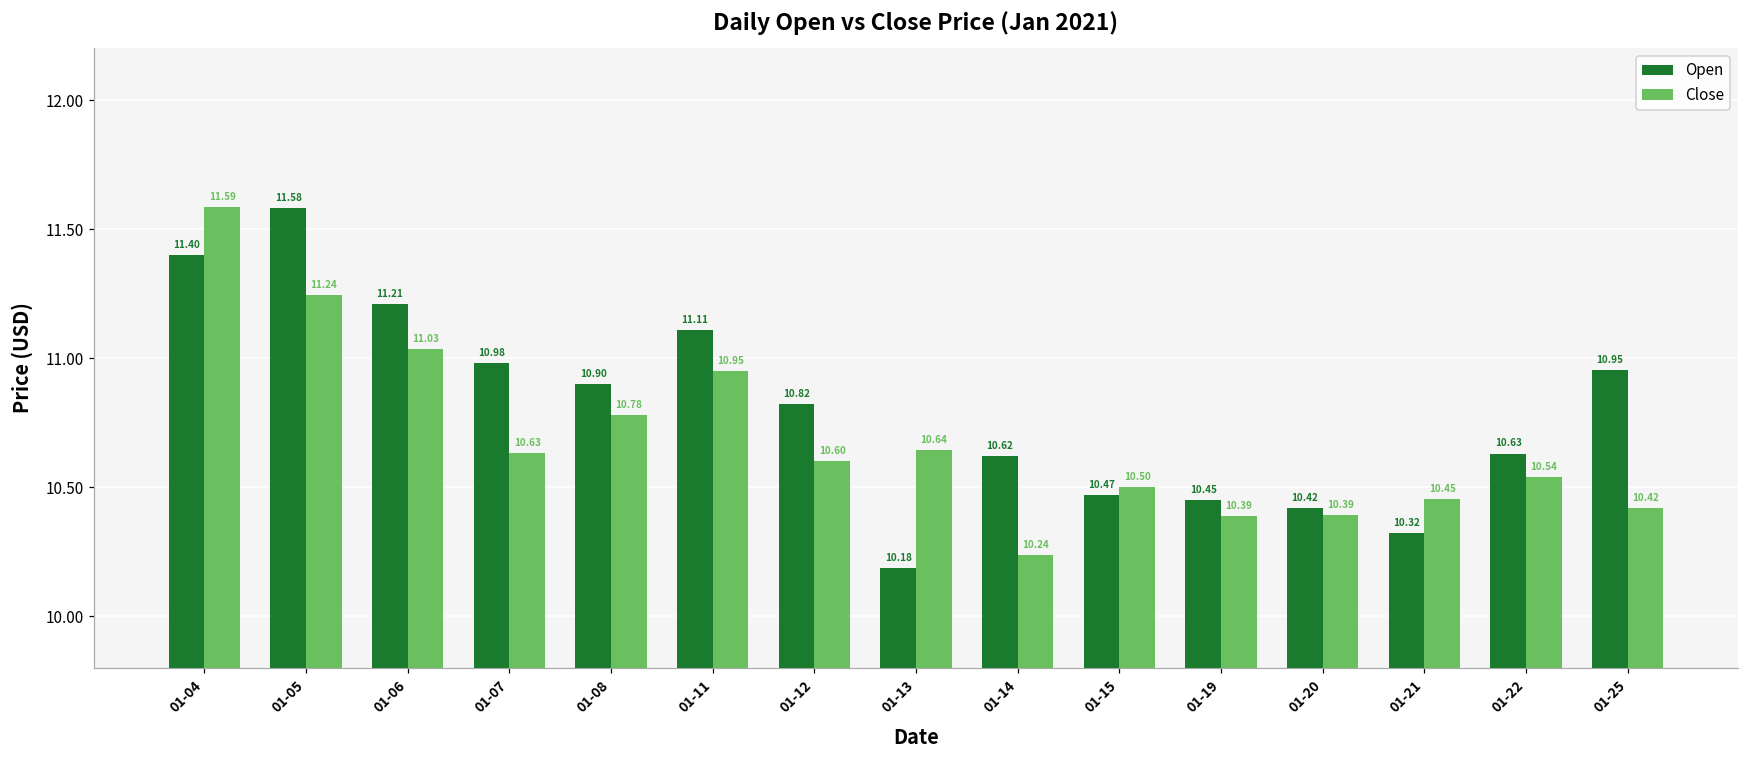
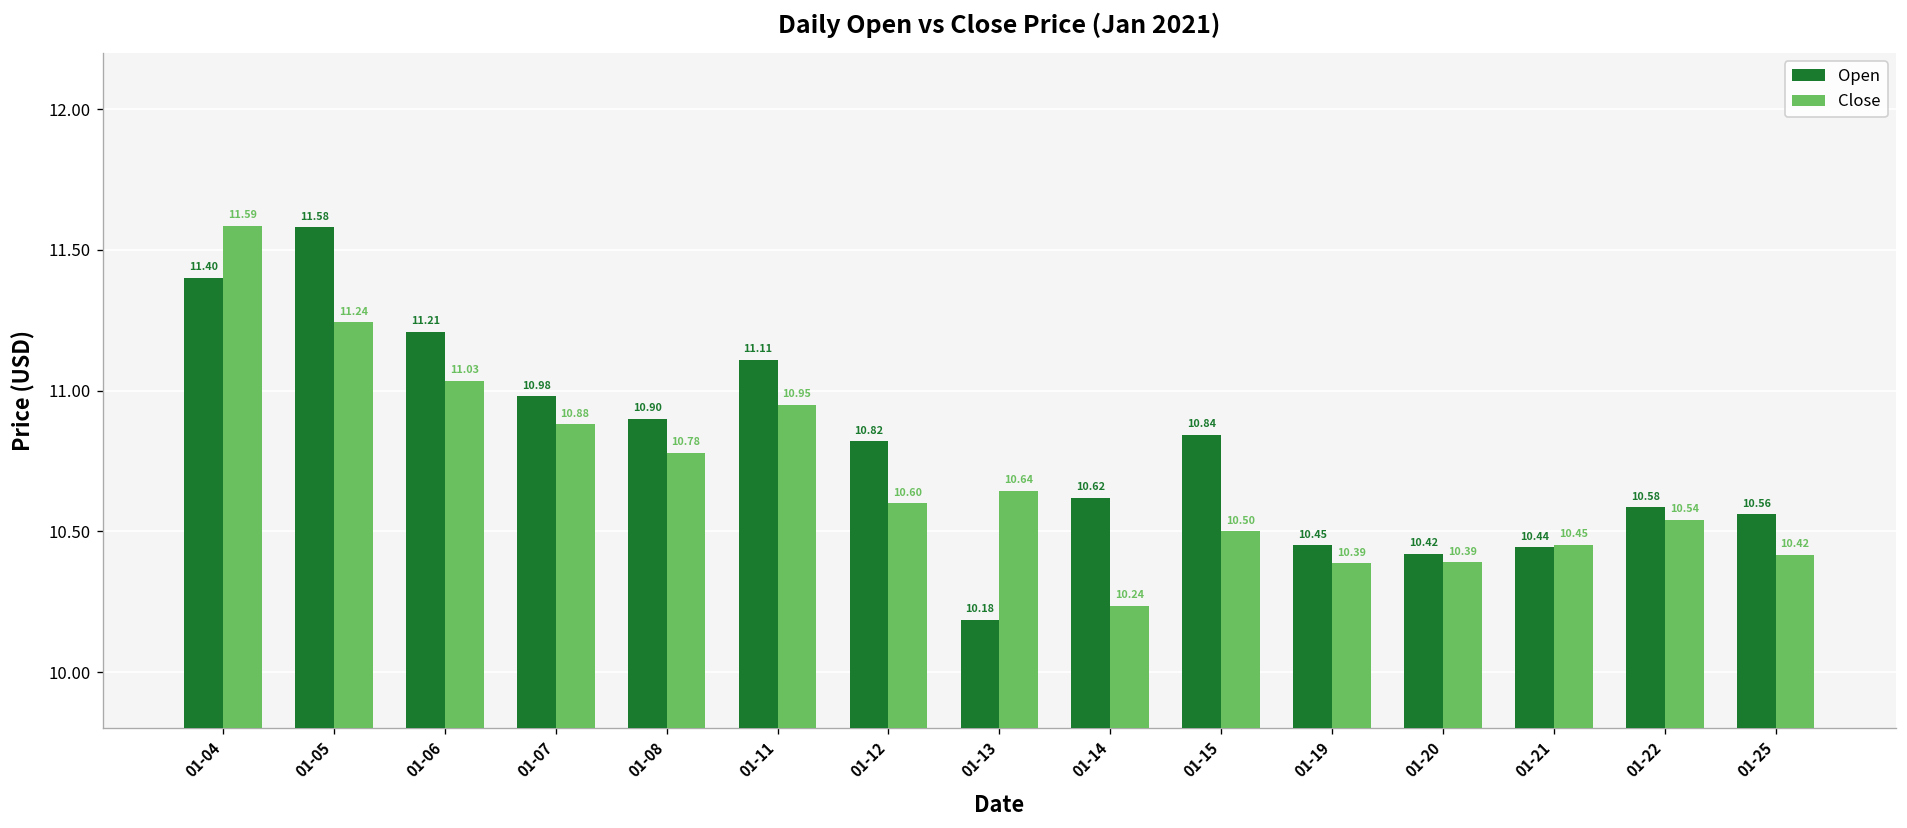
  {
    "Open": {
      "01-04": 11.40,
      "01-05": 11.58,
      "01-06": 11.21,
      "01-07": 10.98,
      "01-08": 10.90,
      "01-11": 11.11,
      "01-12": 10.82,
      "01-13": 10.18,
      "01-14": 10.62,
-     "01-15": 10.47,
+     "01-15": 10.84,
      "01-19": 10.45,
      "01-20": 10.42,
-     "01-21": 10.32,
-     "01-22": 10.63,
-     "01-25": 10.95
+     "01-21": 10.44,
+     "01-22": 10.58,
+     "01-25": 10.56
    },
    "Close": {
      "01-04": 11.59,
      "01-05": 11.24,
      "01-06": 11.03,
-     "01-07": 10.63,
+     "01-07": 10.88,
      "01-08": 10.78,
      "01-11": 10.95,
      "01-12": 10.60,
      "01-13": 10.64,
      "01-14": 10.24,
      "01-15": 10.50,
      "01-19": 10.39,
      "01-20": 10.39,
      "01-21": 10.45,
      "01-22": 10.54,
      "01-25": 10.42
    }
  }
